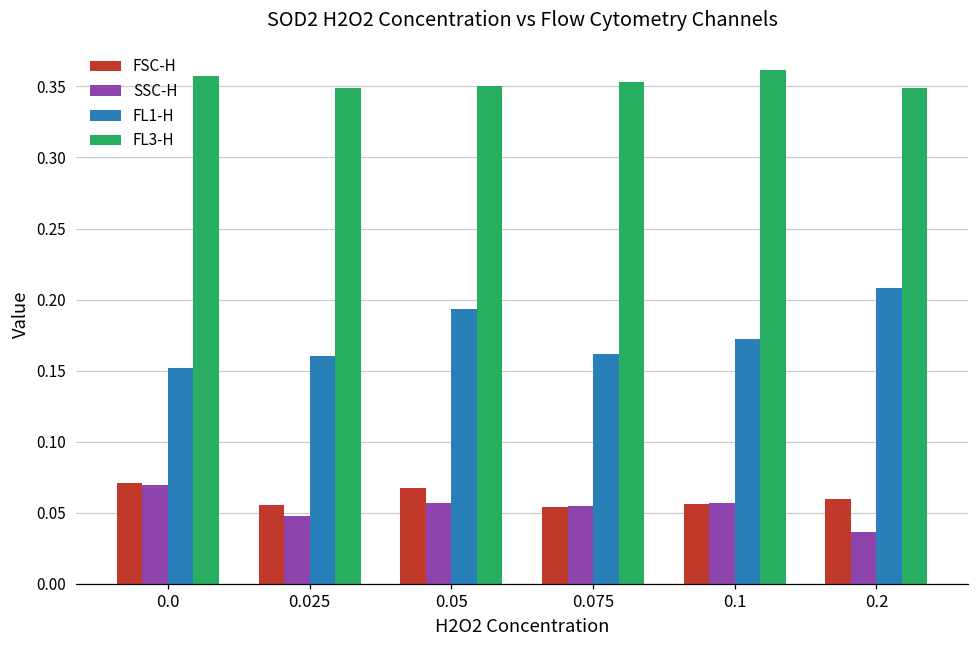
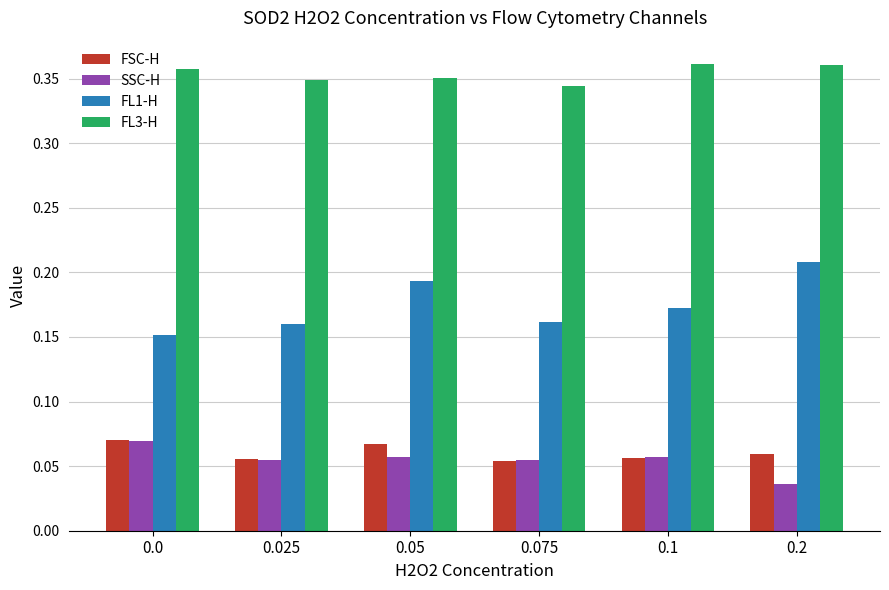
  {
    "FSC-H": {
      "0.0": 0.071,
      "0.025": 0.056,
      "0.05": 0.067,
      "0.075": 0.054,
      "0.1": 0.056,
      "0.2": 0.060
    },
    "SSC-H": {
      "0.0": 0.069,
-     "0.025": 0.048,
+     "0.025": 0.055,
      "0.05": 0.057,
      "0.075": 0.055,
      "0.1": 0.057,
      "0.2": 0.037
    },
    "FL1-H": {
      "0.0": 0.152,
      "0.025": 0.160,
      "0.05": 0.193,
      "0.075": 0.162,
      "0.1": 0.172,
      "0.2": 0.208
    },
    "FL3-H": {
      "0.0": 0.358,
      "0.025": 0.349,
      "0.05": 0.350,
-     "0.075": 0.353,
+     "0.075": 0.345,
      "0.1": 0.361,
-     "0.2": 0.349
+     "0.2": 0.360
    }
  }
